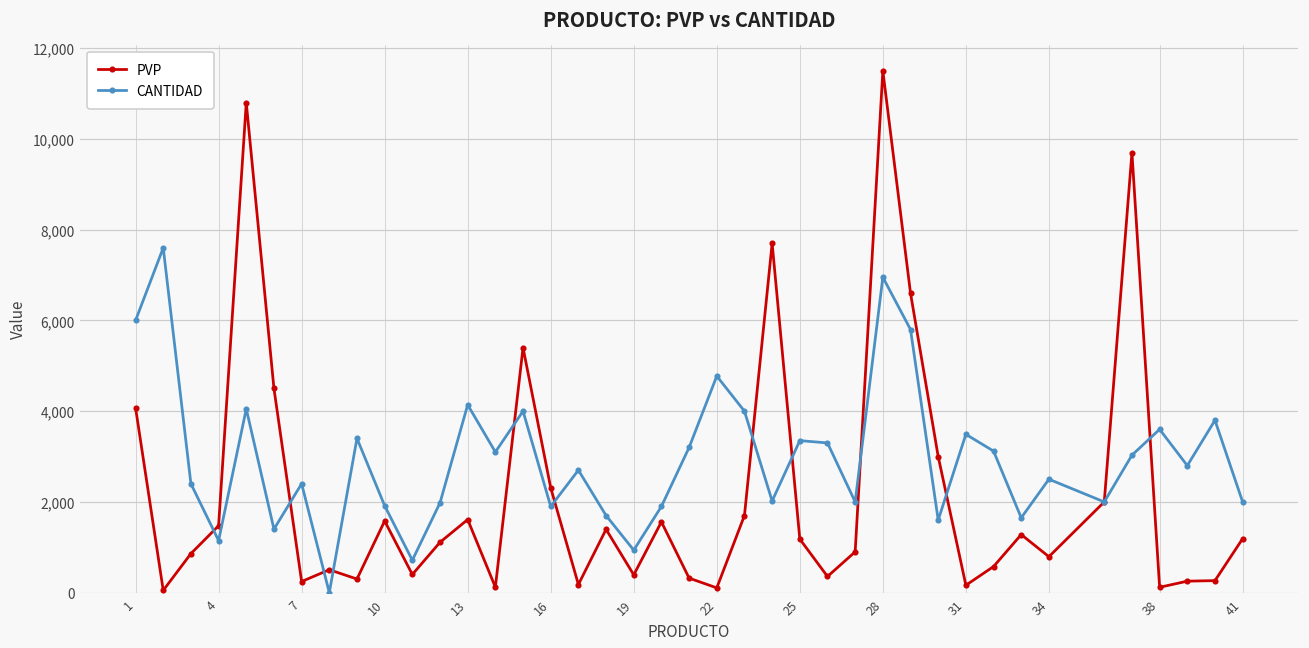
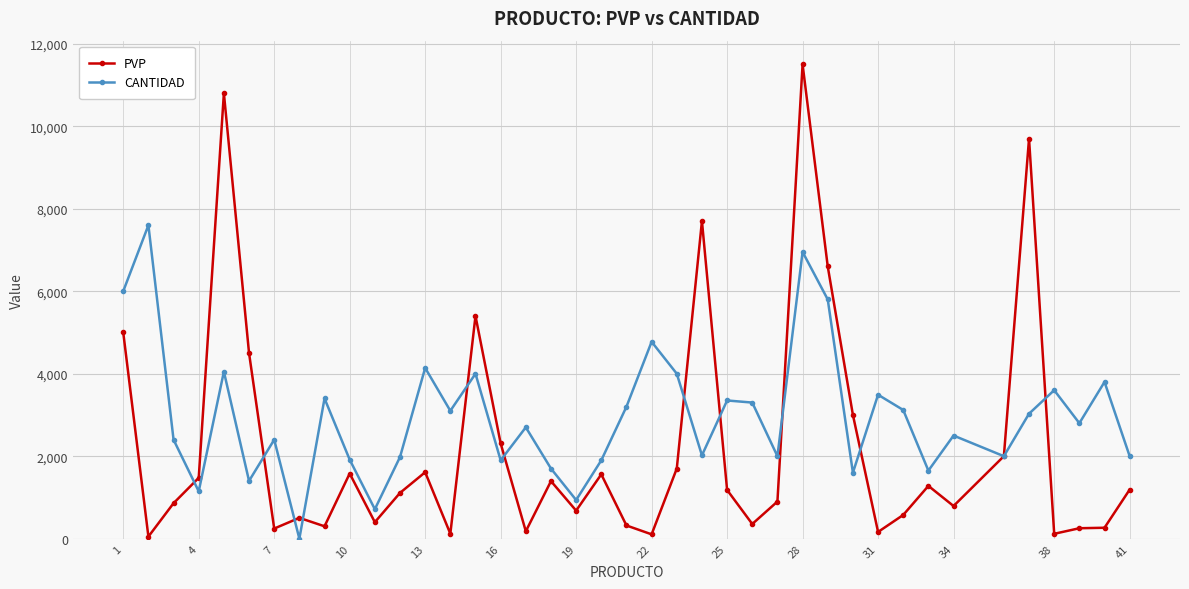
  {
    "PVP": {
-     "1": "4,100",
+     "1": "5,000",
      "4": "1,500",
      "7": "200",
      "10": "1,600",
      "13": "1,600",
      "16": "2,300",
-     "19": "400",
+     "19": "700",
      "22": "100",
      "25": "1,200",
      "28": "11,500",
      "31": "200",
      "34": "800",
      "38": "100",
      "41": "1,200"
    },
    "CANTIDAD": {
      "1": "6,000",
      "4": "1,100",
      "7": "2,400",
      "10": "1,900",
      "13": "4,100",
      "16": "1,900",
      "19": "900",
      "22": "4,800",
      "25": "3,400",
      "28": "7,000",
      "31": "3,500",
      "34": "2,500",
      "38": "3,600",
      "41": "2,000"
    }
  }
